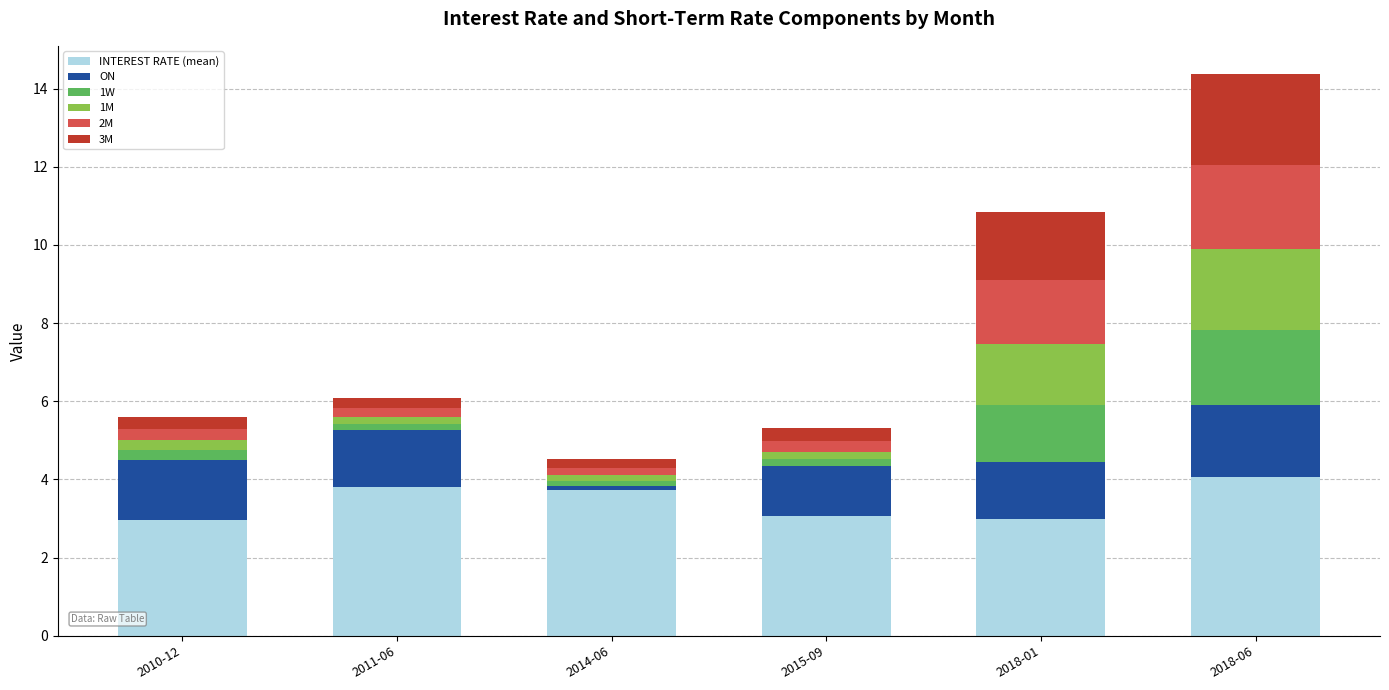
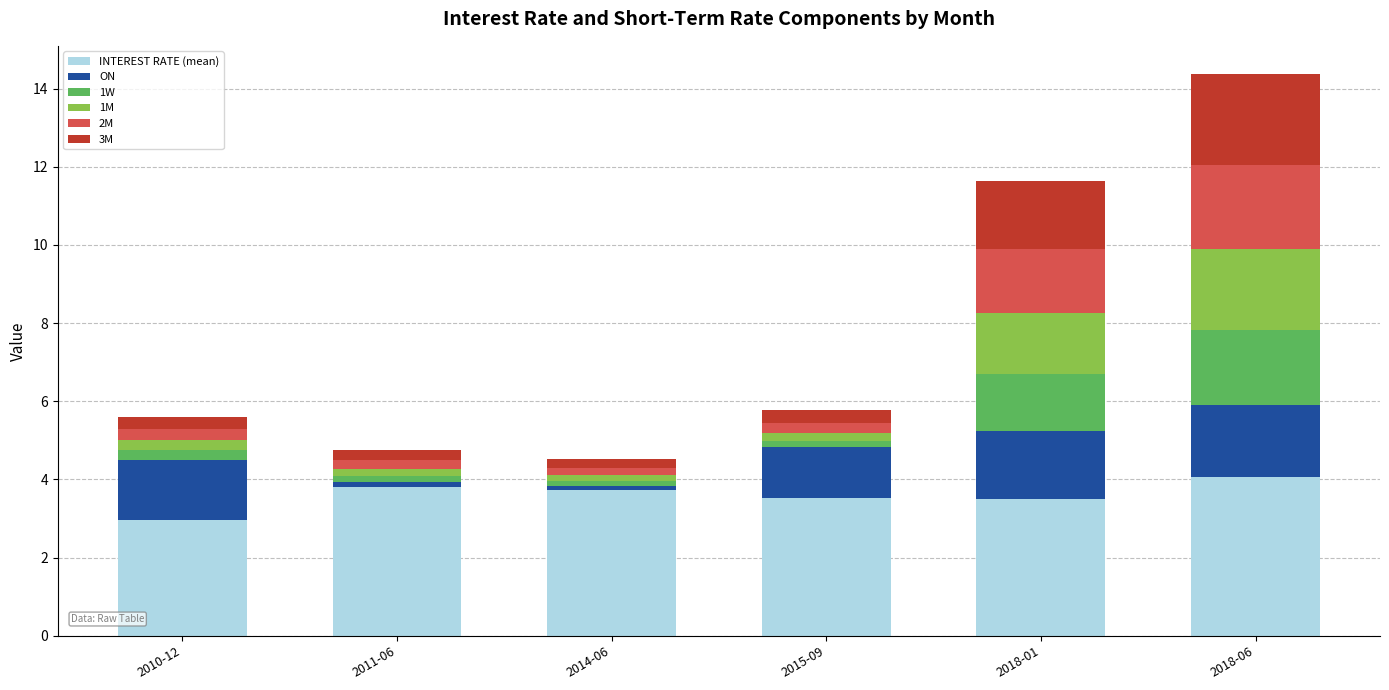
  {
    "INTEREST RATE (mean)": {
      "2010-12": 3.0,
      "2011-06": 3.8,
      "2014-06": 3.7,
-     "2015-09": 3.1,
-     "2018-01": 3.0,
+     "2015-09": 3.5,
+     "2018-01": 3.5,
      "2018-06": 4.1
    },
    "ON": {
      "2010-12": 1.5,
-     "2011-06": 1.5,
+     "2011-06": 0.1,
      "2014-06": 0.1,
      "2015-09": 1.3,
-     "2018-01": 1.4,
+     "2018-01": 1.7,
      "2018-06": 1.8
    }
  }
